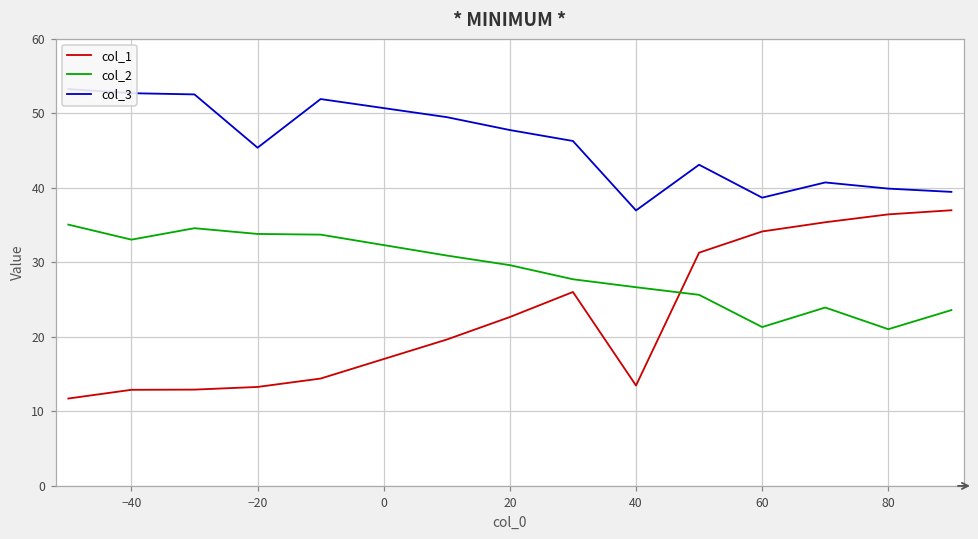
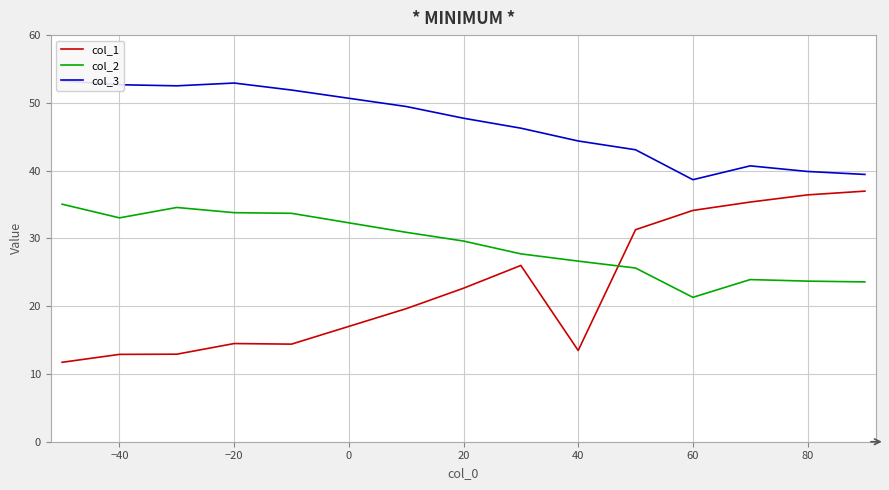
  {
    "col_1": {
      "−40": 13,
-     "−20": 13,
+     "−20": 14,
      "20": 23,
      "40": 13,
      "60": 34,
      "80": 36
    },
    "col_2": {
      "−40": 33,
      "−20": 34,
      "20": 30,
      "40": 27,
      "60": 21,
-     "80": 21
+     "80": 24
    },
    "col_3": {
-     "−20": 45,
+     "−20": 53,
      "20": 48,
-     "40": 37,
+     "40": 44,
      "60": 39,
      "80": 40
    }
  }
